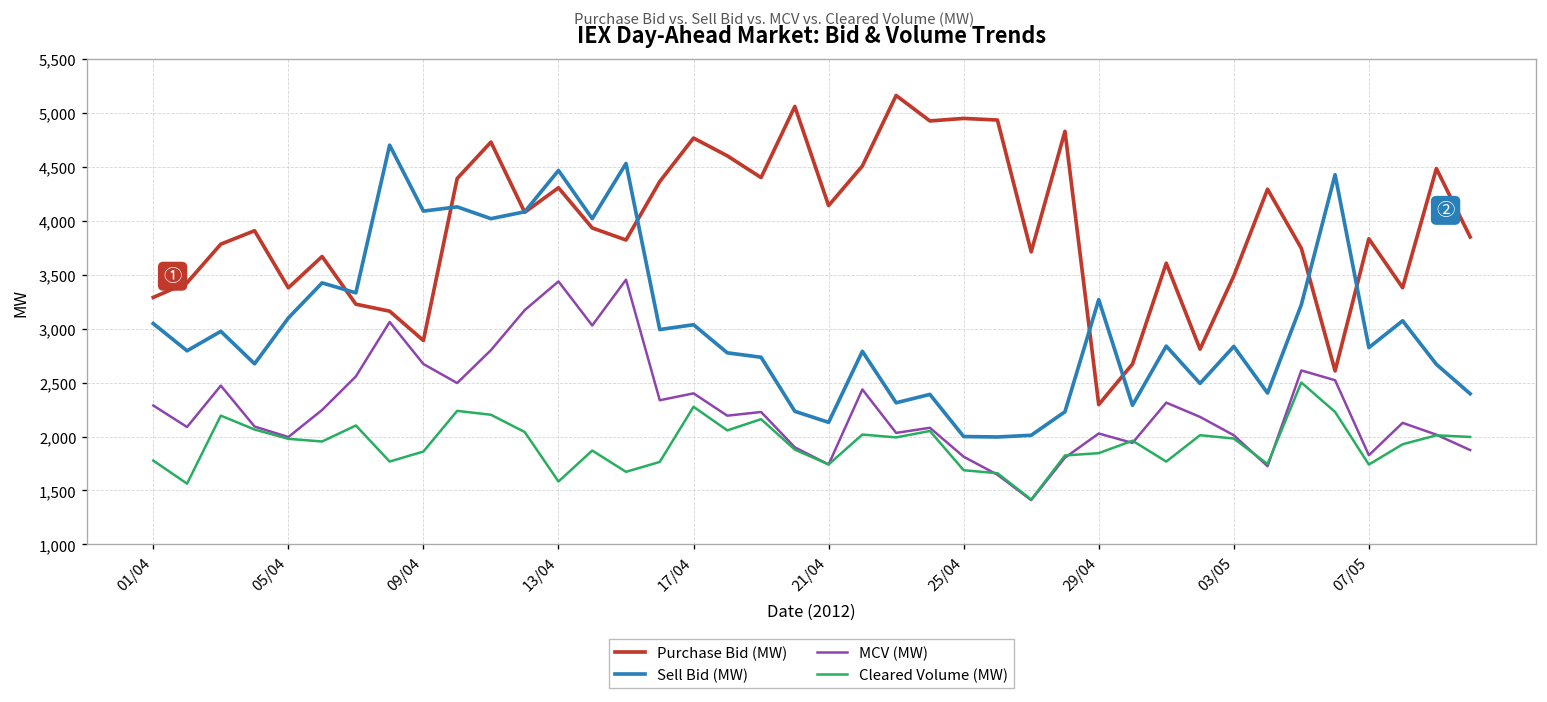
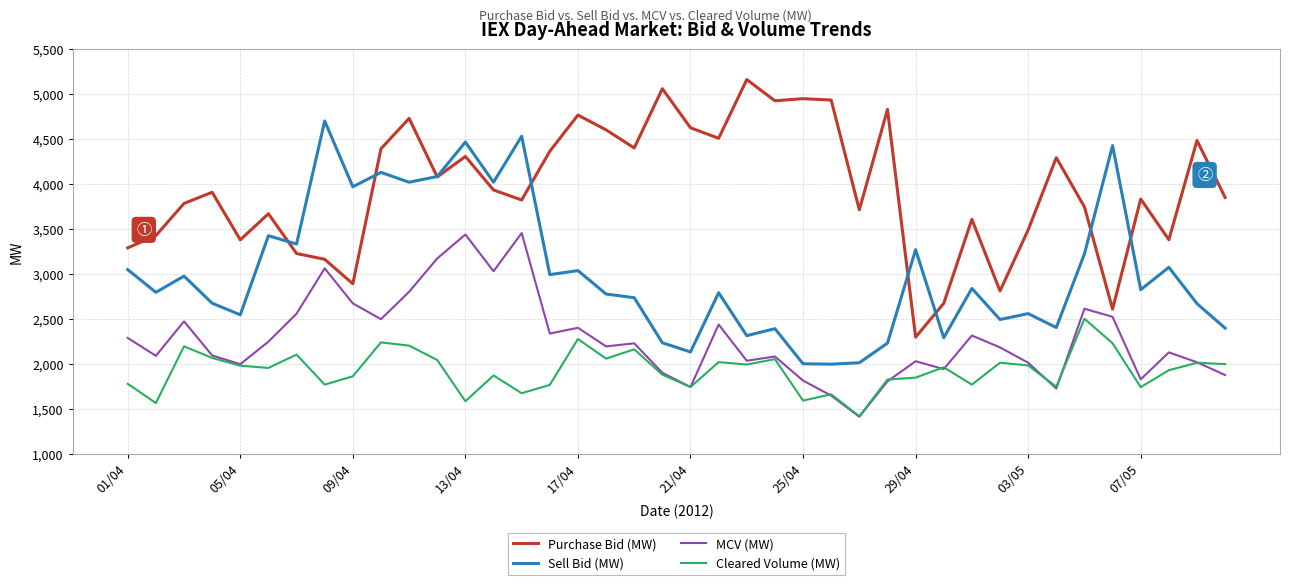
  {
    "Purchase Bid (MW)": {
      "01/04": "3,300",
      "05/04": "3,400",
      "09/04": "2,900",
      "13/04": "4,300",
      "17/04": "4,800",
-     "21/04": "4,100",
+     "21/04": "4,600",
      "25/04": "4,900",
      "29/04": "2,300",
      "03/05": "3,500",
      "07/05": "3,800"
    },
    "Sell Bid (MW)": {
      "01/04": "3,000",
-     "05/04": "3,100",
-     "09/04": "4,100",
+     "05/04": "2,500",
+     "09/04": "4,000",
      "13/04": "4,500",
      "17/04": "3,000",
      "21/04": "2,100",
      "25/04": "2,000",
      "29/04": "3,300",
-     "03/05": "2,800",
+     "03/05": "2,600",
      "07/05": "2,800"
    },
    "MCV (MW)": {
      "01/04": "2,300",
      "09/04": "2,700",
      "13/04": "3,400",
      "17/04": "2,400",
      "25/04": "1,800",
      "29/04": "2,000",
      "03/05": "2,000",
      "07/05": "1,800"
    },
    "Cleared Volume (MW)": {
      "01/04": "1,800",
      "09/04": "1,900",
      "13/04": "1,600",
      "17/04": "2,300",
-     "25/04": "1,700",
+     "25/04": "1,600",
      "29/04": "1,800",
      "03/05": "2,000",
      "07/05": "1,700"
    }
  }
